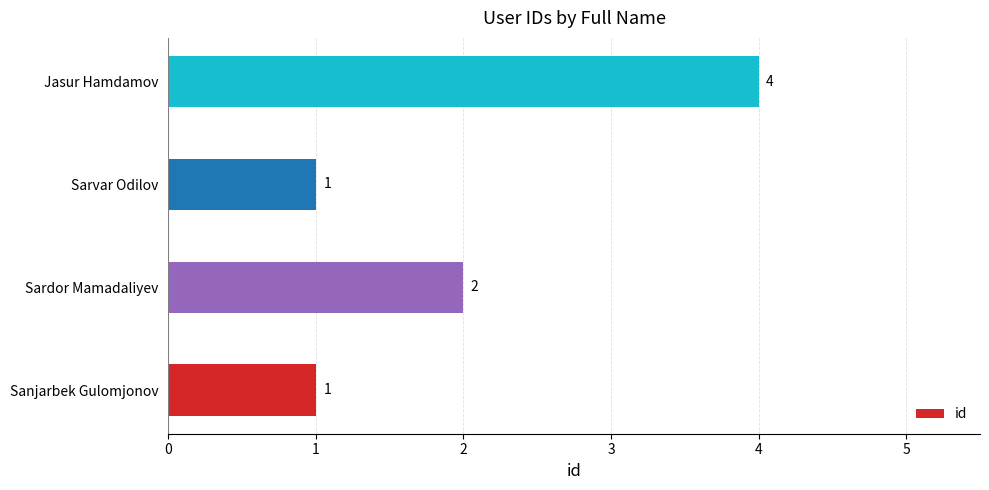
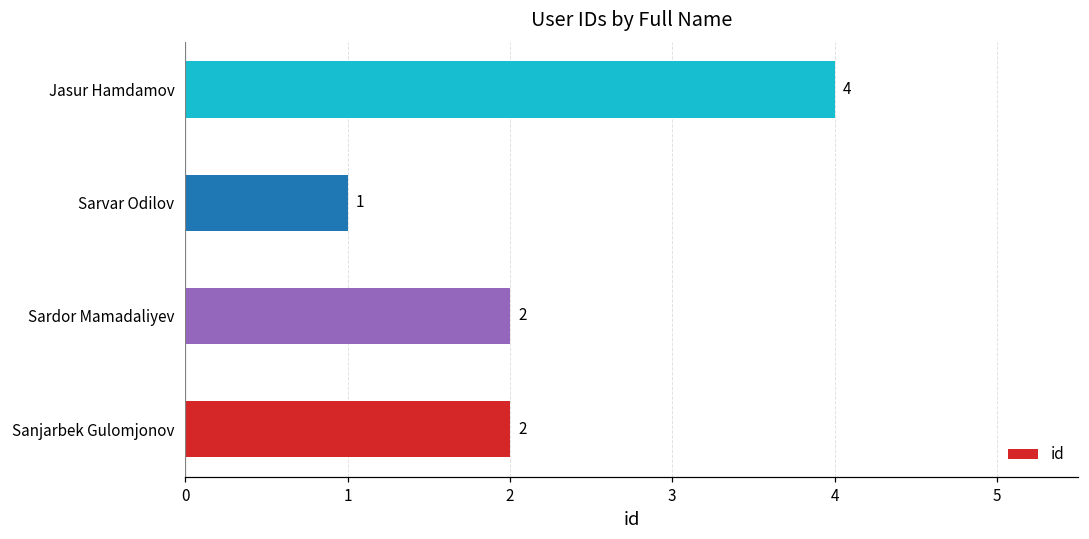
  {
    "Jasur Hamdamov": 4,
    "Sarvar Odilov": 1,
    "Sardor Mamadaliyev": 2,
-   "Sanjarbek Gulomjonov": 1
+   "Sanjarbek Gulomjonov": 2
  }
